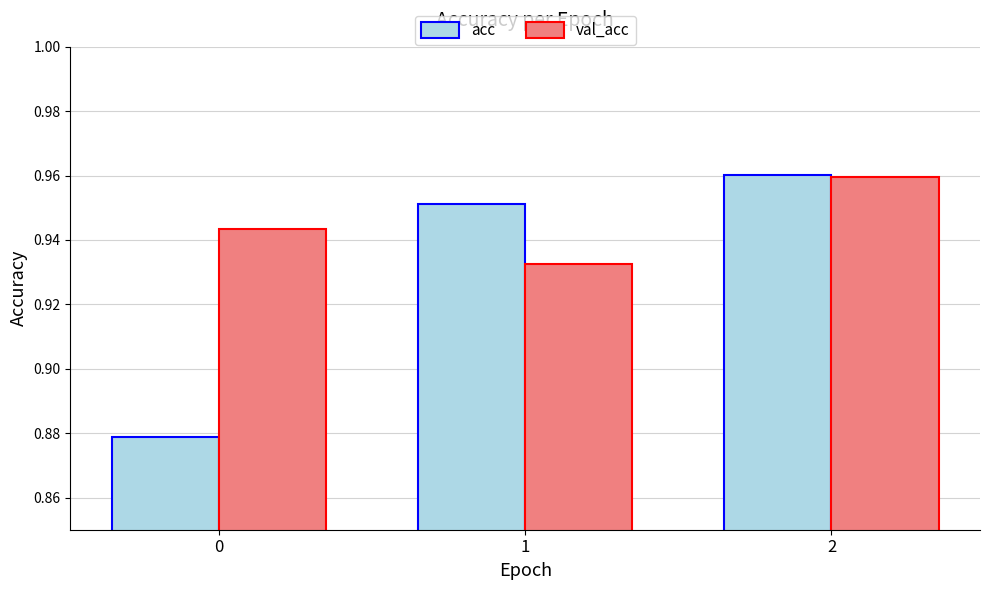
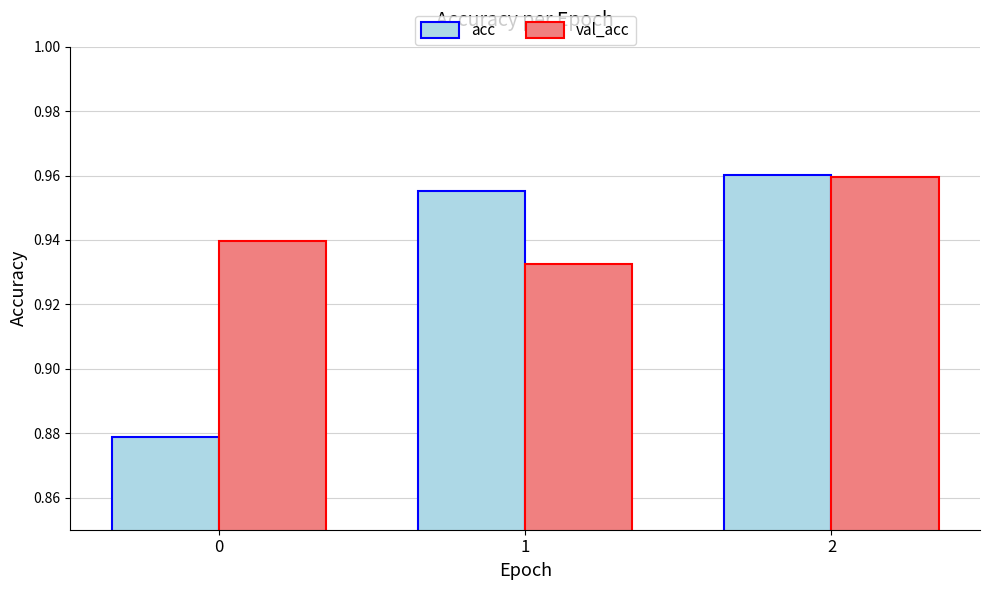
  {
    "acc": {
      "0": 0.879,
-     "1": 0.951,
+     "1": 0.955,
      "2": 0.960
    },
    "val_acc": {
-     "0": 0.943,
+     "0": 0.940,
      "1": 0.932,
      "2": 0.960
    }
  }
